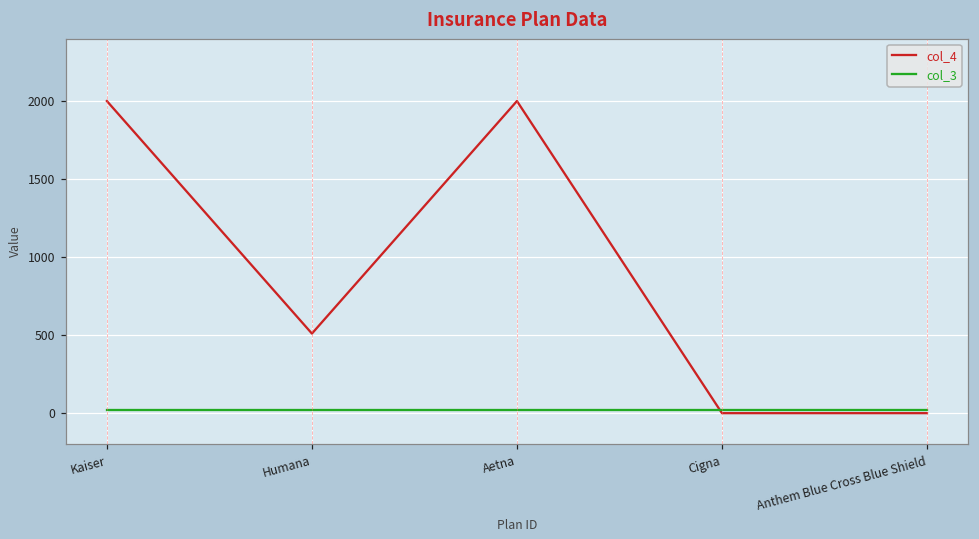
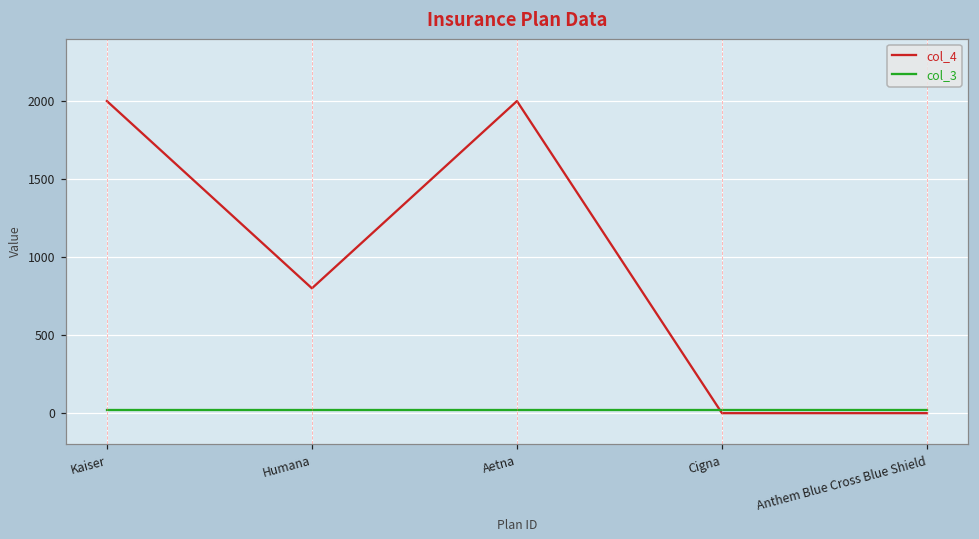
  {
    "col_4": {
      "Kaiser": 2000,
-     "Humana": 510,
+     "Humana": 800,
      "Aetna": 2000,
      "Cigna": 0,
      "Anthem Blue Cross Blue Shield": 0
    },
    "col_3": {
      "Kaiser": 20,
      "Humana": 20,
      "Aetna": 20,
      "Cigna": 20,
      "Anthem Blue Cross Blue Shield": 20
    }
  }
